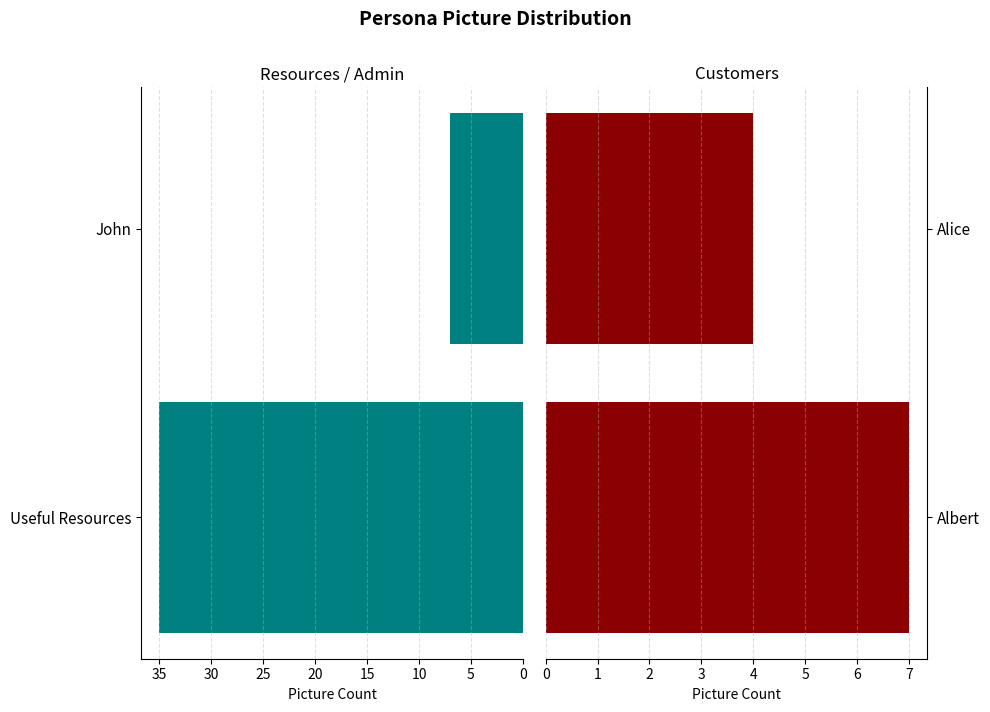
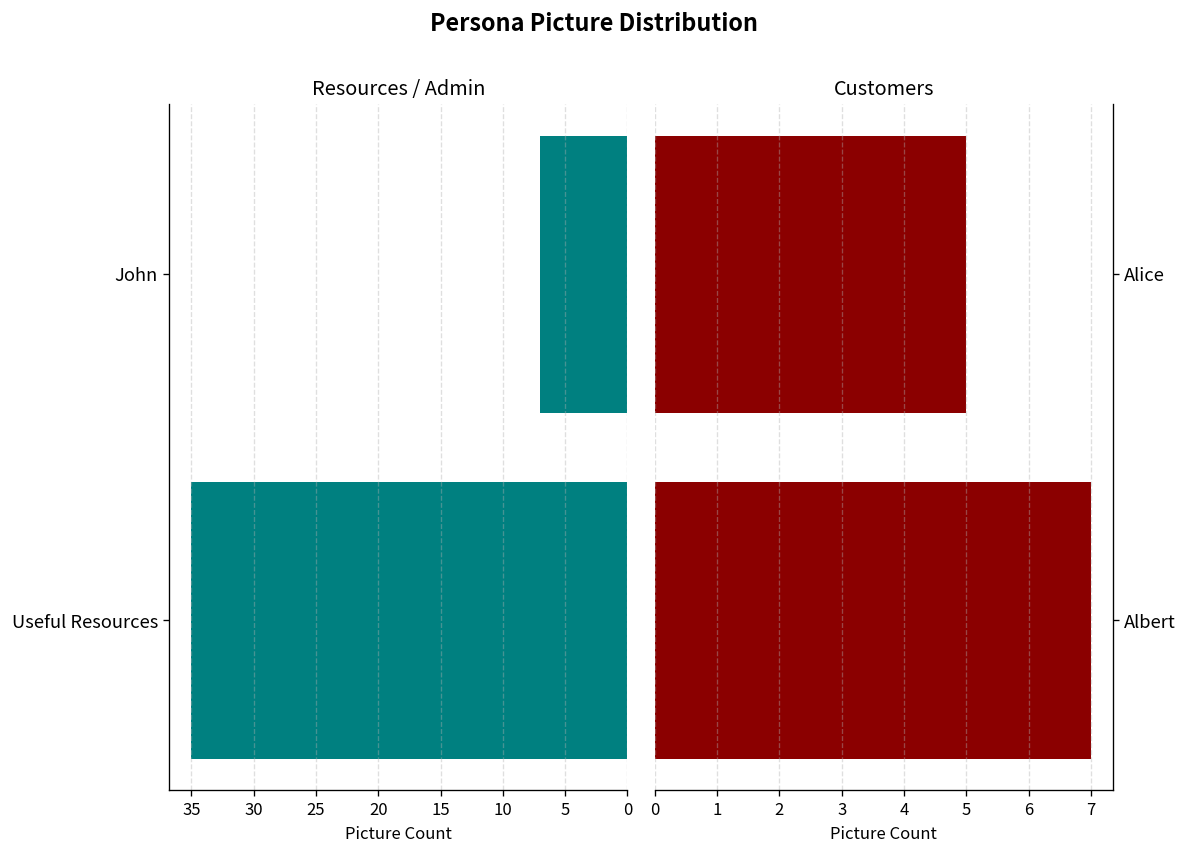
  {
    "Resources / Admin": {
      "John": 7.0,
      "Useful Resources": 35.0
    },
    "Customers": {
-     "Alice": 4,
+     "Alice": 5,
      "Albert": 7
    }
  }
